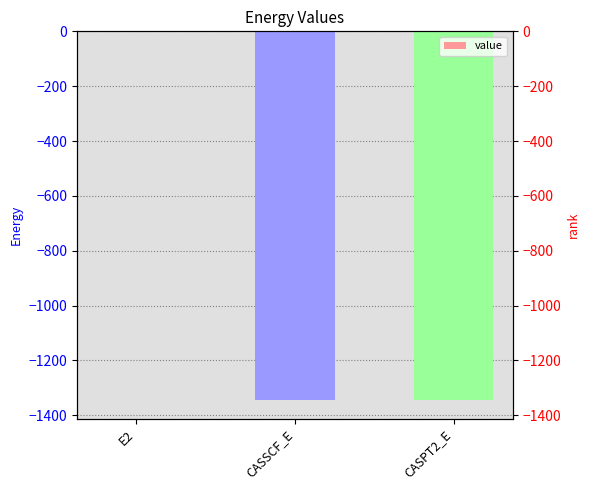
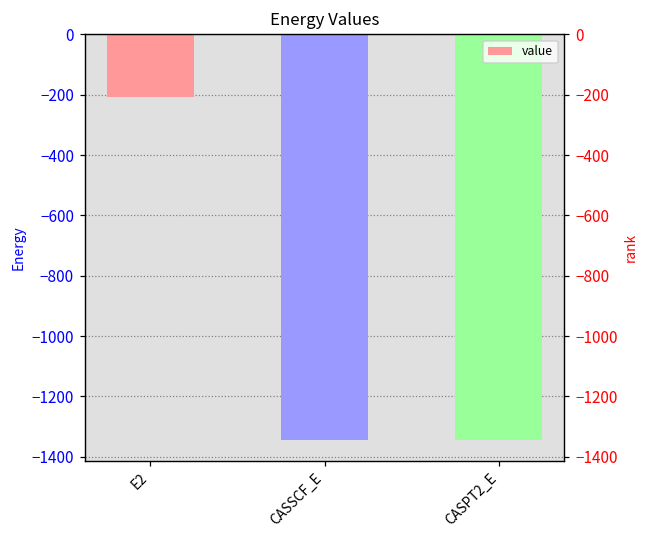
  {
-   "E2": 0,
+   "E2": -210,
    "CASSCF_E": -1350,
    "CASPT2_E": -1350
  }
